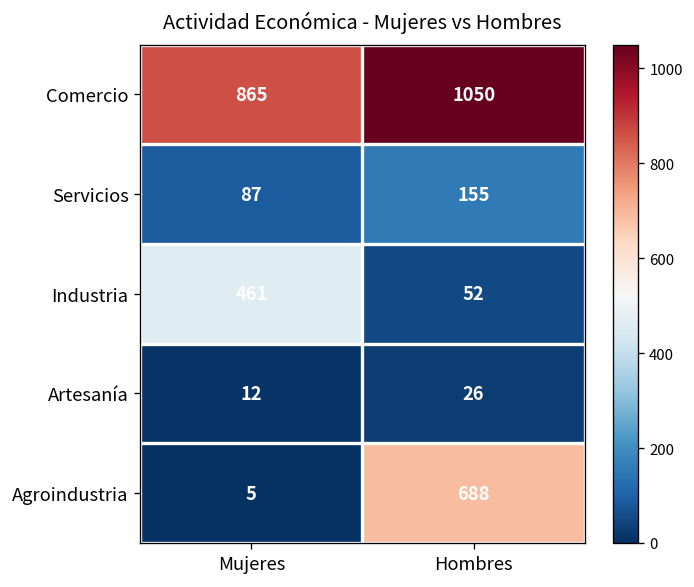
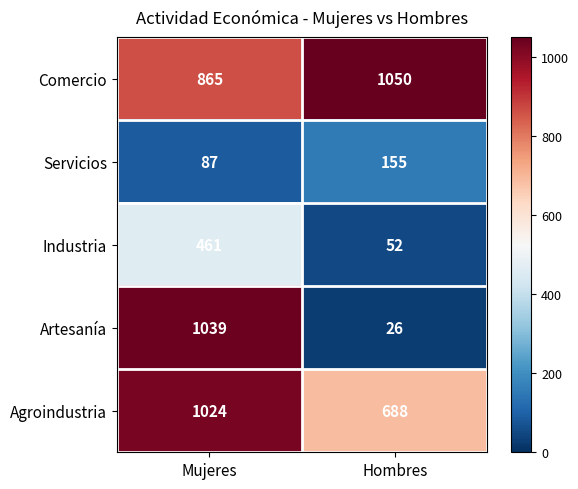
  {
    "Comercio": {
      "Mujeres": 865,
      "Hombres": 1050
    },
    "Servicios": {
      "Mujeres": 87,
      "Hombres": 155
    },
    "Industria": {
      "Hombres": 52
    },
    "Artesanía": {
-     "Mujeres": 12,
+     "Mujeres": 1039,
      "Hombres": 26
    },
    "Agroindustria": {
-     "Mujeres": 5,
+     "Mujeres": 1024,
      "Hombres": 688
    }
  }
